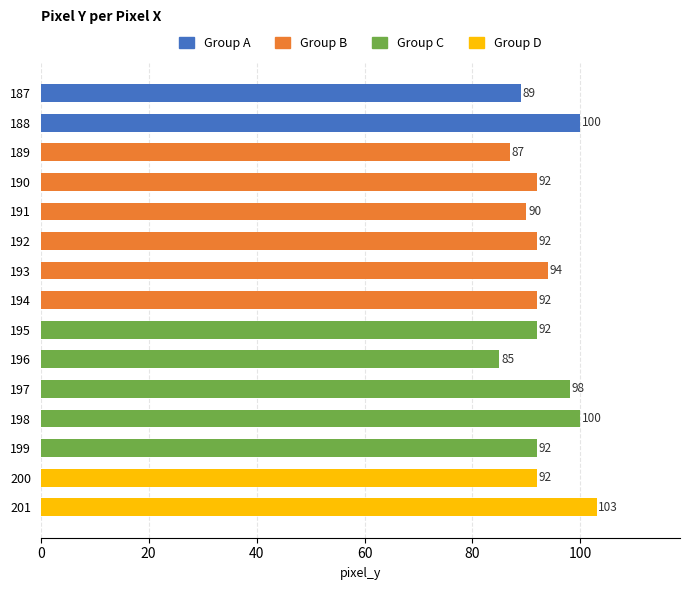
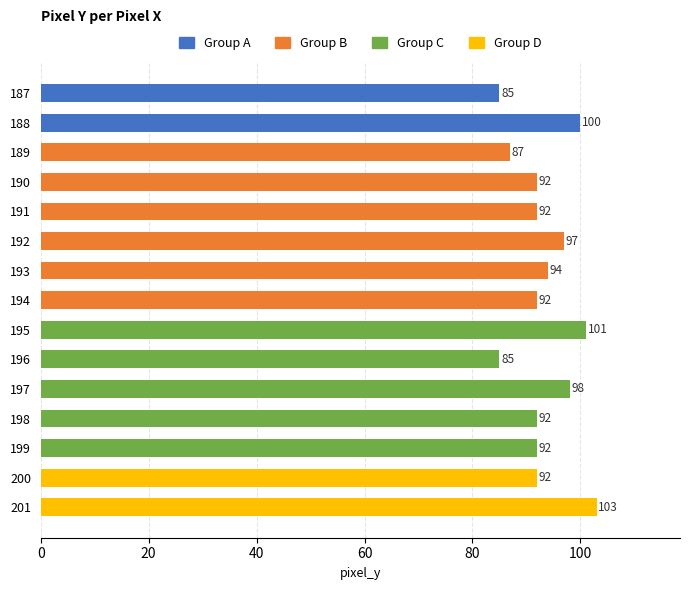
  {
-   "187": 89,
+   "187": 85,
    "188": 100,
    "189": 87,
    "190": 92,
-   "191": 90,
-   "192": 92,
+   "191": 92,
+   "192": 97,
    "193": 94,
    "194": 92,
-   "195": 92,
+   "195": 101,
    "196": 85,
    "197": 98,
-   "198": 100,
+   "198": 92,
    "199": 92,
    "200": 92,
    "201": 103
  }
